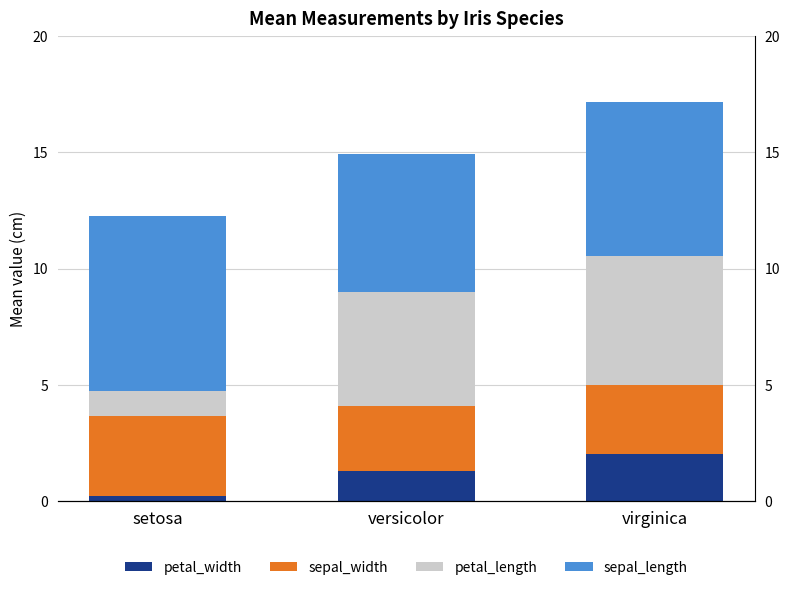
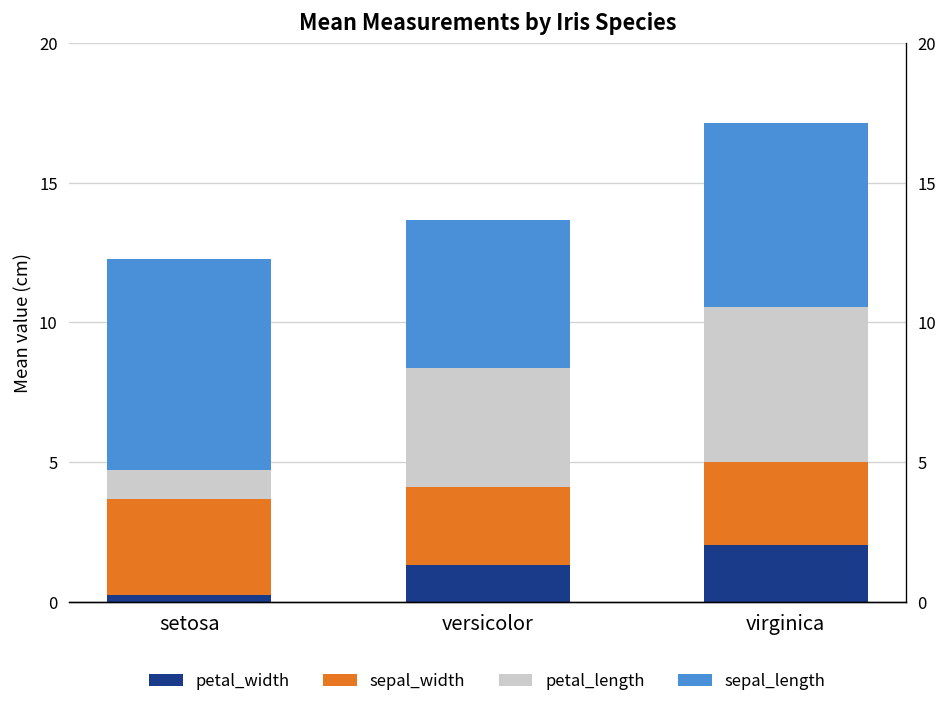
  {
    "petal_width": {
      "setosa": 0.2,
      "versicolor": 1.3,
      "virginica": 2.0
    },
    "sepal_width": {
      "setosa": 3.4,
      "versicolor": 2.8,
      "virginica": 3.0
    },
    "petal_length": {
      "setosa": 1.1,
-     "versicolor": 4.9,
+     "versicolor": 4.3,
      "virginica": 5.6
    },
    "sepal_length": {
      "setosa": 7.5,
-     "versicolor": 5.9,
+     "versicolor": 5.3,
      "virginica": 6.6
    }
  }
